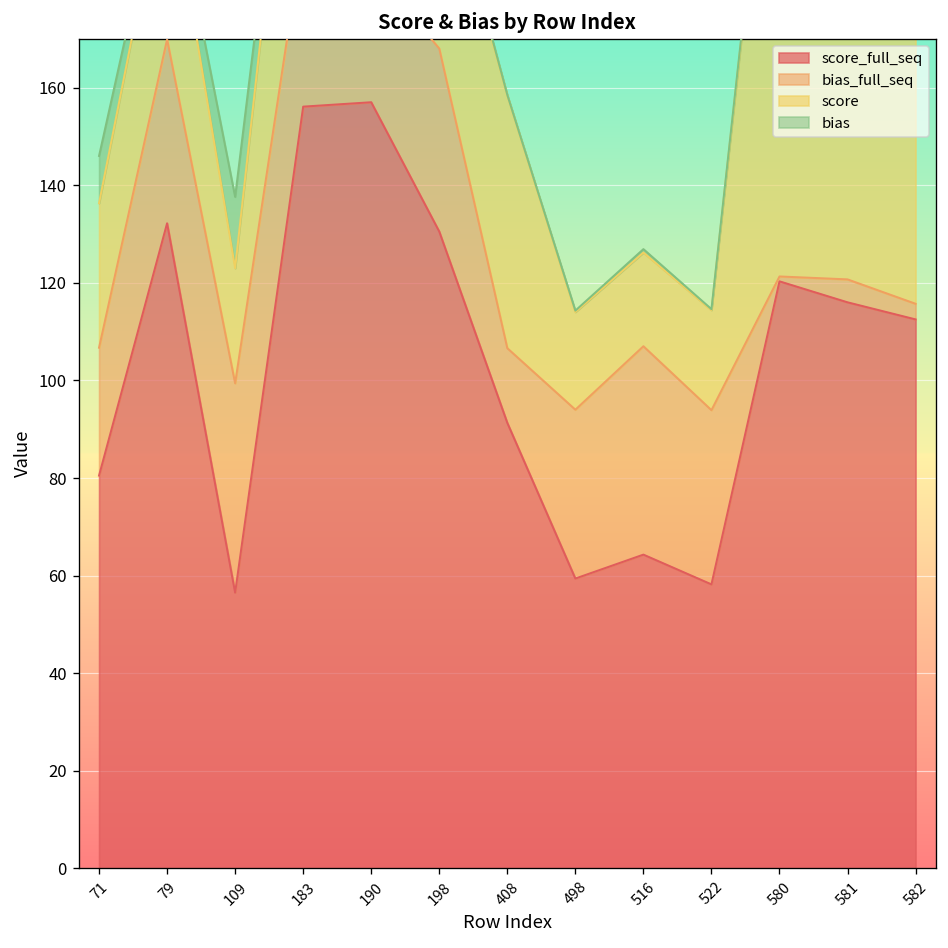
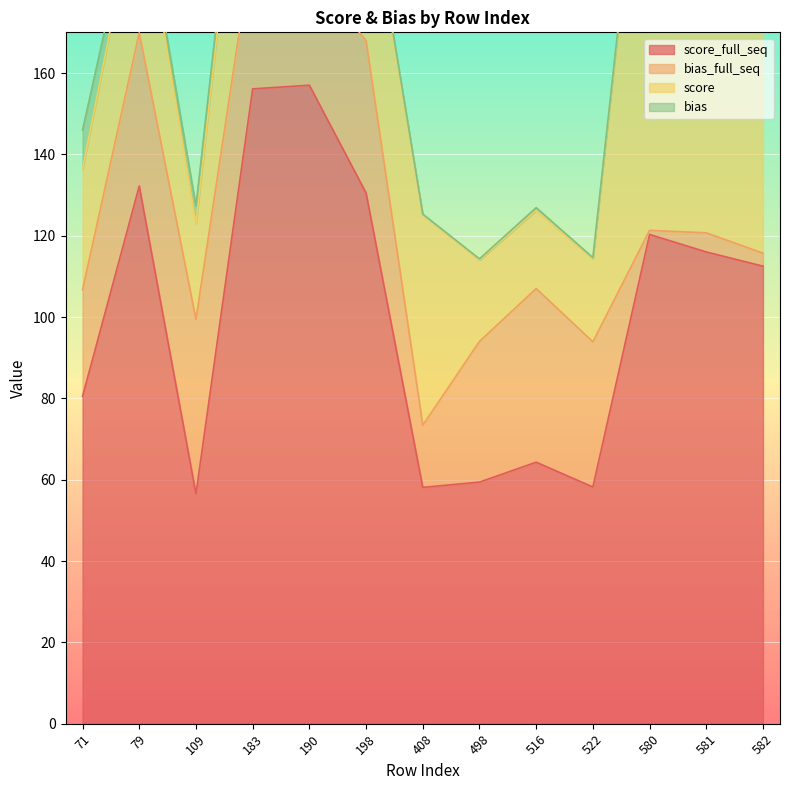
  {
    "score_full_seq": {
      "71": 81,
      "79": 132,
      "109": 57,
      "183": 156,
      "190": 157,
      "198": 131,
-     "408": 91,
+     "408": 58,
      "498": 59,
      "516": 64,
      "522": 58,
      "580": 120,
      "581": 116,
      "582": 113
    },
    "bias": {
      "71": 10,
-     "109": 15,
+     "109": 4,
      "516": 1
    }
  }
